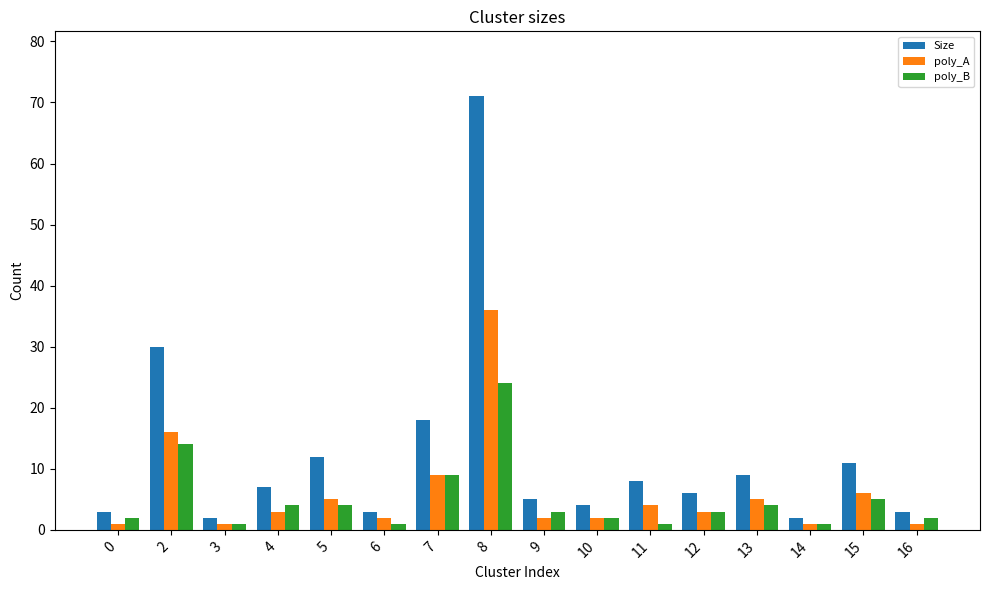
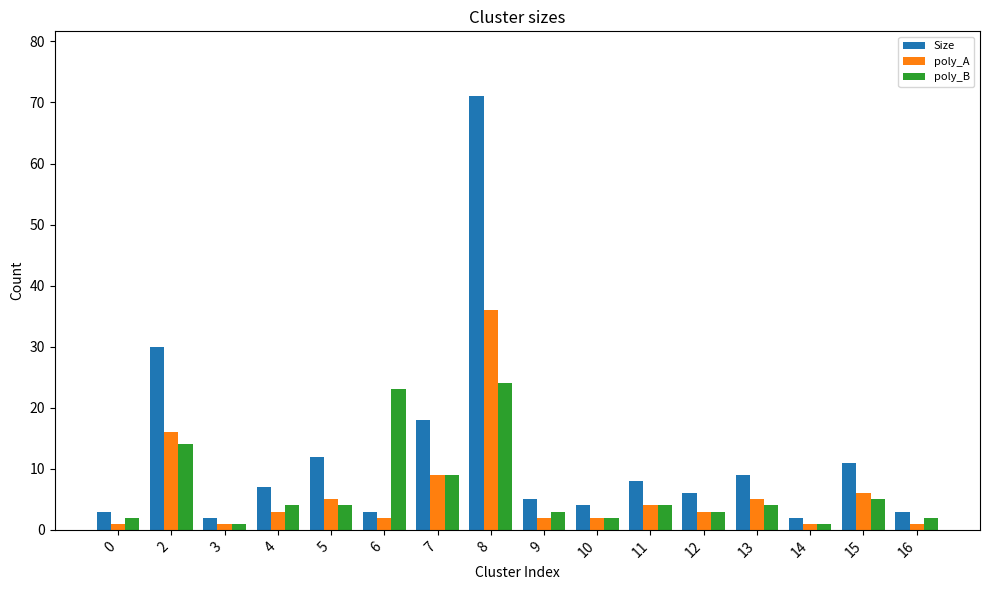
  {
    "Size": {
      "0": 3,
      "2": 30,
      "3": 2,
      "4": 7,
      "5": 12,
      "6": 3,
      "7": 18,
      "8": 71,
      "9": 5,
      "10": 4,
      "11": 8,
      "12": 6,
      "13": 9,
      "14": 2,
      "15": 11,
      "16": 3
    },
    "poly_A": {
      "0": 1,
      "2": 16,
      "3": 1,
      "4": 3,
      "5": 5,
      "6": 2,
      "7": 9,
      "8": 36,
      "9": 2,
      "10": 2,
      "11": 4,
      "12": 3,
      "13": 5,
      "14": 1,
      "15": 6,
      "16": 1
    },
    "poly_B": {
      "0": 2,
      "2": 14,
      "3": 1,
      "4": 4,
      "5": 4,
-     "6": 1,
+     "6": 23,
      "7": 9,
      "8": 24,
      "9": 3,
      "10": 2,
-     "11": 1,
+     "11": 4,
      "12": 3,
      "13": 4,
      "14": 1,
      "15": 5,
      "16": 2
    }
  }
